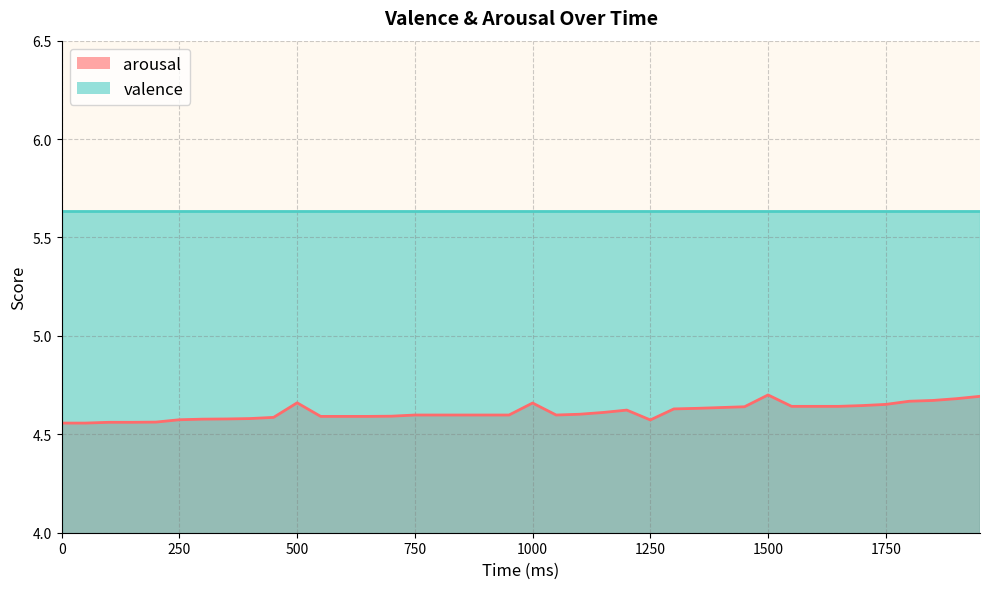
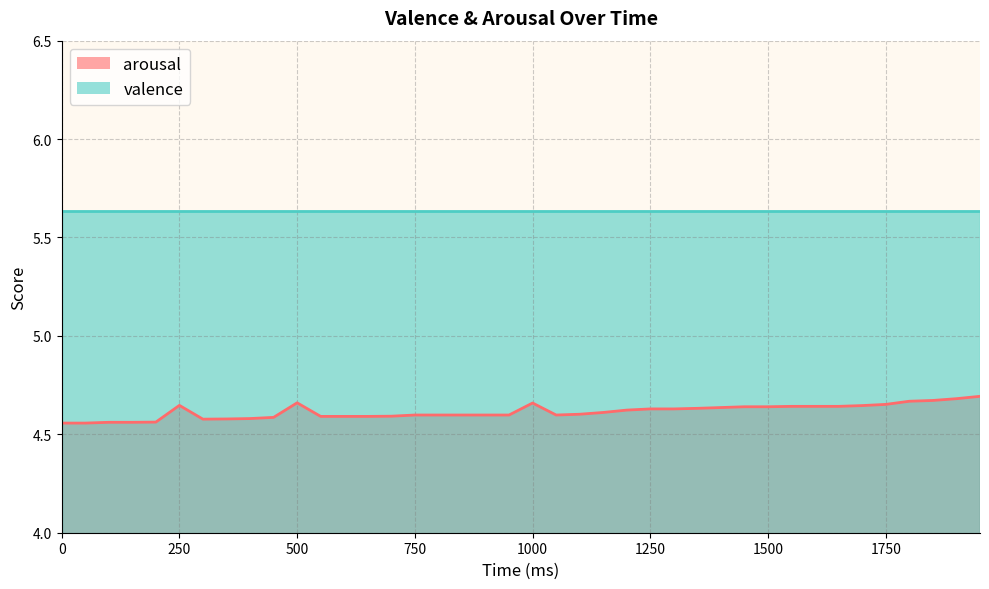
  {
    "arousal": {
      "0": 4.56,
-     "250": 4.57,
+     "250": 4.65,
      "500": 4.66,
      "750": 4.60,
      "1000": 4.66,
-     "1250": 4.57,
-     "1500": 4.70,
+     "1250": 4.63,
+     "1500": 4.64,
      "1750": 4.65
    },
    "valence": {
      "0": 5.64,
      "250": 5.64,
      "500": 5.64,
      "750": 5.64,
      "1000": 5.64,
      "1250": 5.64,
      "1500": 5.64,
      "1750": 5.64
    }
  }
